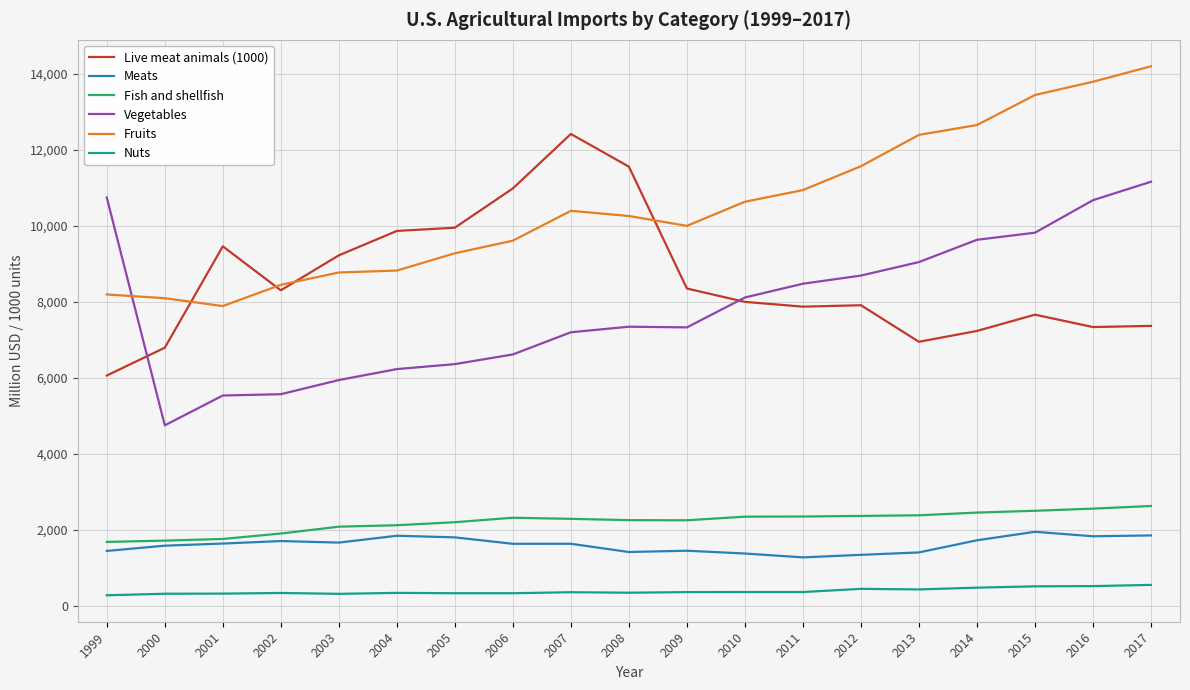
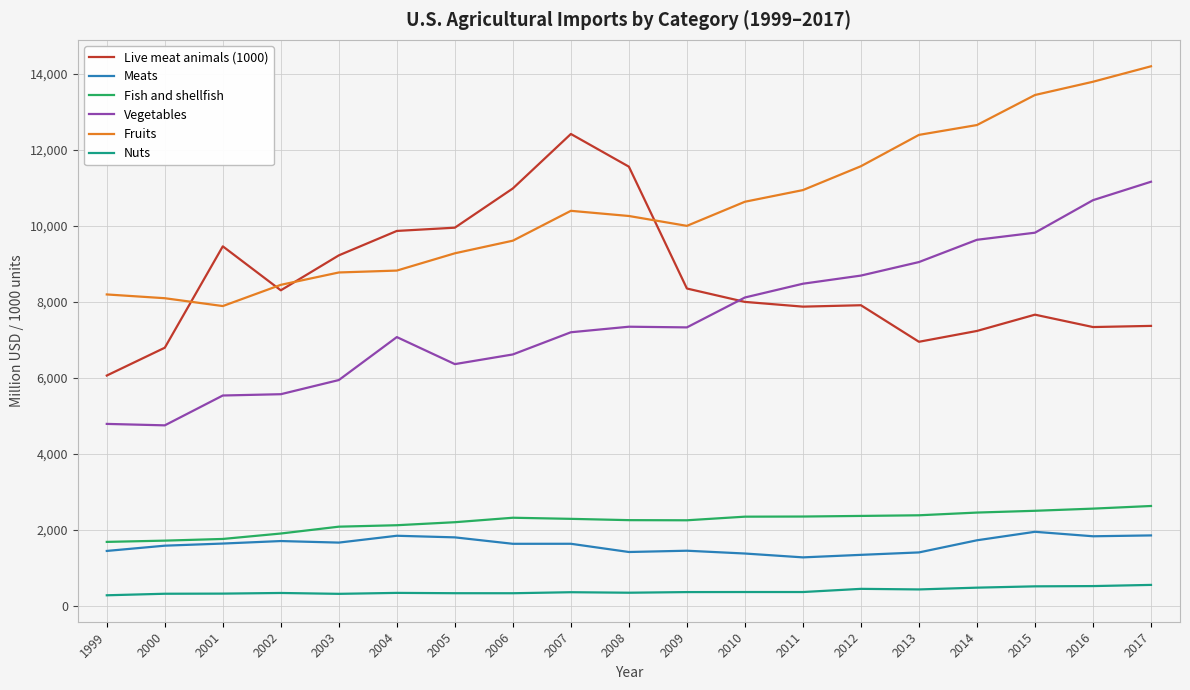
  {
    "Live meat animals (1000)": {
      "1999": "6,100",
      "2000": "6,800",
      "2001": "9,500",
      "2002": "8,300",
      "2003": "9,200",
      "2004": "9,900",
      "2005": "10,000",
      "2006": "11,000",
      "2007": "12,400",
      "2008": "11,600",
      "2009": "8,400",
      "2010": "8,000",
      "2011": "7,900",
      "2012": "7,900",
      "2013": "6,900",
      "2014": "7,200",
      "2015": "7,700",
      "2016": "7,300",
      "2017": "7,400"
    },
    "Meats": {
      "1999": "1,400",
      "2000": "1,600",
      "2001": "1,600",
      "2002": "1,700",
      "2003": "1,700",
      "2004": "1,800",
      "2005": "1,800",
      "2006": "1,600",
      "2007": "1,600",
      "2008": "1,400",
      "2009": "1,400",
      "2010": "1,400",
      "2011": "1,300",
      "2012": "1,300",
      "2013": "1,400",
      "2014": "1,700",
      "2015": "1,900",
      "2016": "1,800",
      "2017": "1,800"
    },
    "Vegetables": {
-     "1999": "10,700",
+     "1999": "4,800",
      "2000": "4,700",
      "2001": "5,500",
      "2002": "5,600",
      "2003": "5,900",
-     "2004": "6,200",
+     "2004": "7,100",
      "2005": "6,400",
      "2006": "6,600",
      "2007": "7,200",
      "2008": "7,300",
      "2009": "7,300",
      "2010": "8,100",
      "2011": "8,500",
      "2012": "8,700",
      "2013": "9,000",
      "2014": "9,600",
      "2015": "9,800",
      "2016": "10,700",
      "2017": "11,200"
    },
    "Fruits": {
      "1999": "8,200",
      "2000": "8,100",
      "2001": "7,900",
      "2002": "8,400",
      "2003": "8,800",
      "2004": "8,800",
      "2005": "9,300",
      "2006": "9,600",
      "2007": "10,400",
      "2008": "10,300",
      "2009": "10,000",
      "2010": "10,600",
      "2011": "10,900",
      "2012": "11,600",
      "2013": "12,400",
      "2014": "12,700",
      "2015": "13,400",
      "2016": "13,800",
      "2017": "14,200"
    }
  }
